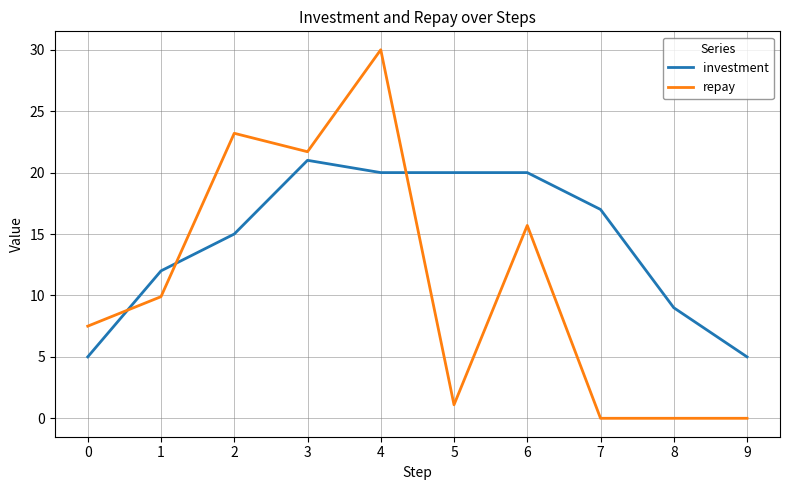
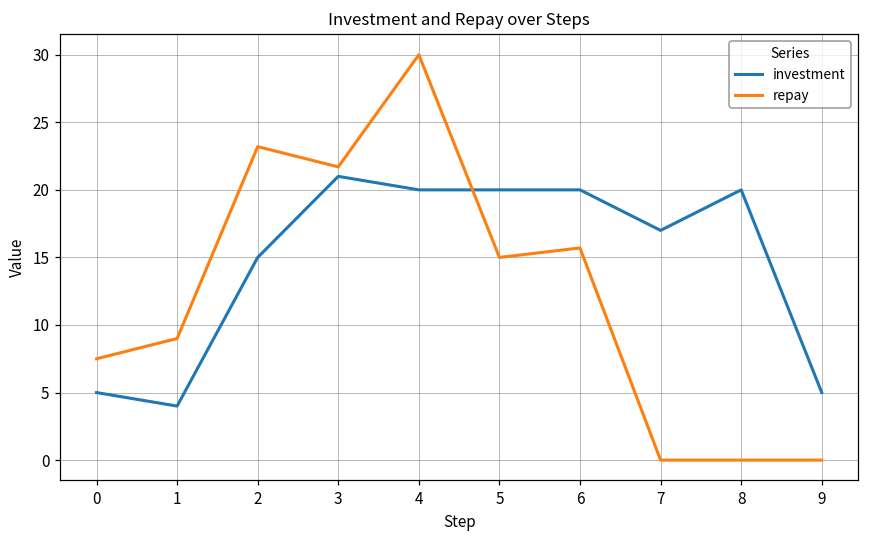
  {
    "investment": {
      "0": 5,
-     "1": 12,
+     "1": 4,
      "2": 15,
      "3": 21,
      "4": 20,
      "5": 20,
      "6": 20,
      "7": 17,
-     "8": 9,
+     "8": 20,
      "9": 5
    },
    "repay": {
      "0": 7.5,
-     "1": 9.9,
+     "1": 9.0,
      "2": 23.2,
      "3": 21.7,
      "4": 30.0,
-     "5": 1.1,
+     "5": 15.0,
      "6": 15.7,
      "7": 0.0,
      "8": 0.0,
      "9": 0.0
    }
  }
